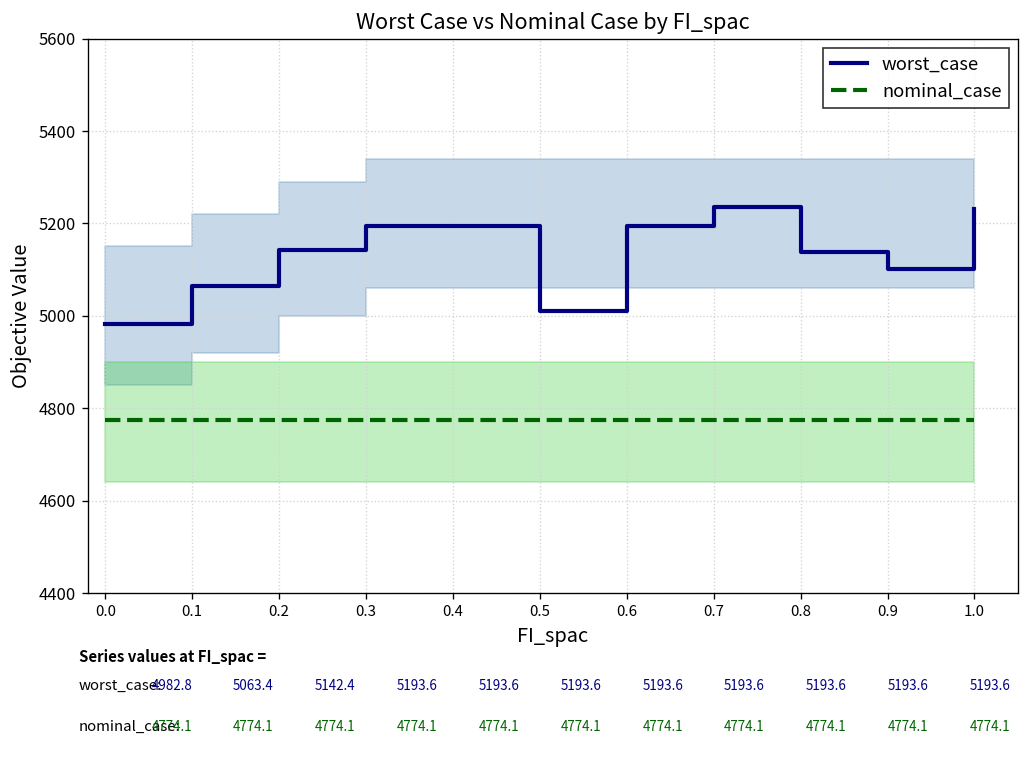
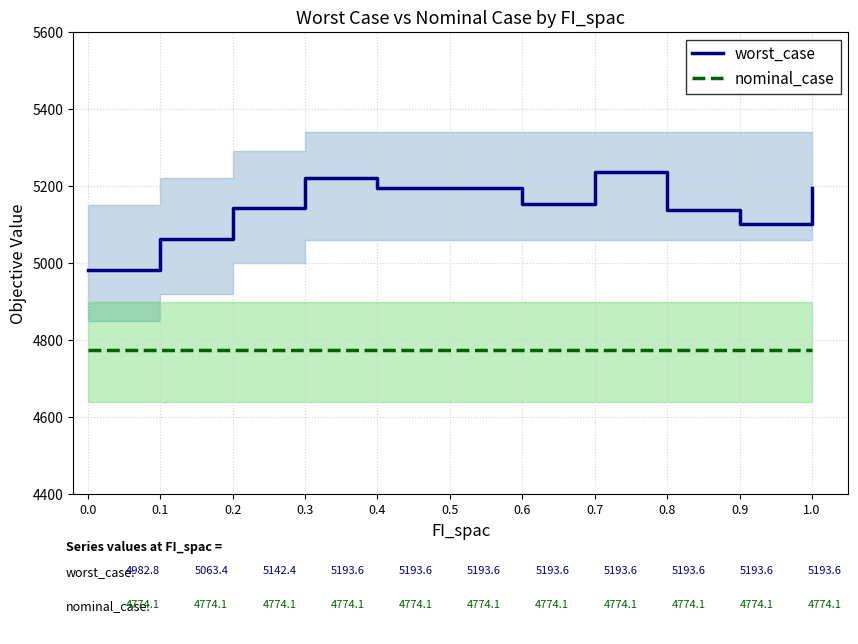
  {
    "worst_case": {
      "0.0": 4980,
      "0.1": 5060,
      "0.2": 5140,
-     "0.3": 5190,
+     "0.3": 5220,
      "0.4": 5190,
-     "0.5": 5010,
-     "0.6": 5190,
+     "0.5": 5190,
+     "0.6": 5150,
      "0.7": 5240,
      "0.8": 5140,
      "0.9": 5100,
-     "1.0": 5230
+     "1.0": 5190
    },
    "nominal_case": {
      "0.0": 4770,
      "0.1": 4770,
      "0.2": 4770,
      "0.3": 4770,
      "0.4": 4770,
      "0.5": 4770,
      "0.6": 4770,
      "0.7": 4770,
      "0.8": 4770,
      "0.9": 4770,
      "1.0": 4770
    }
  }
